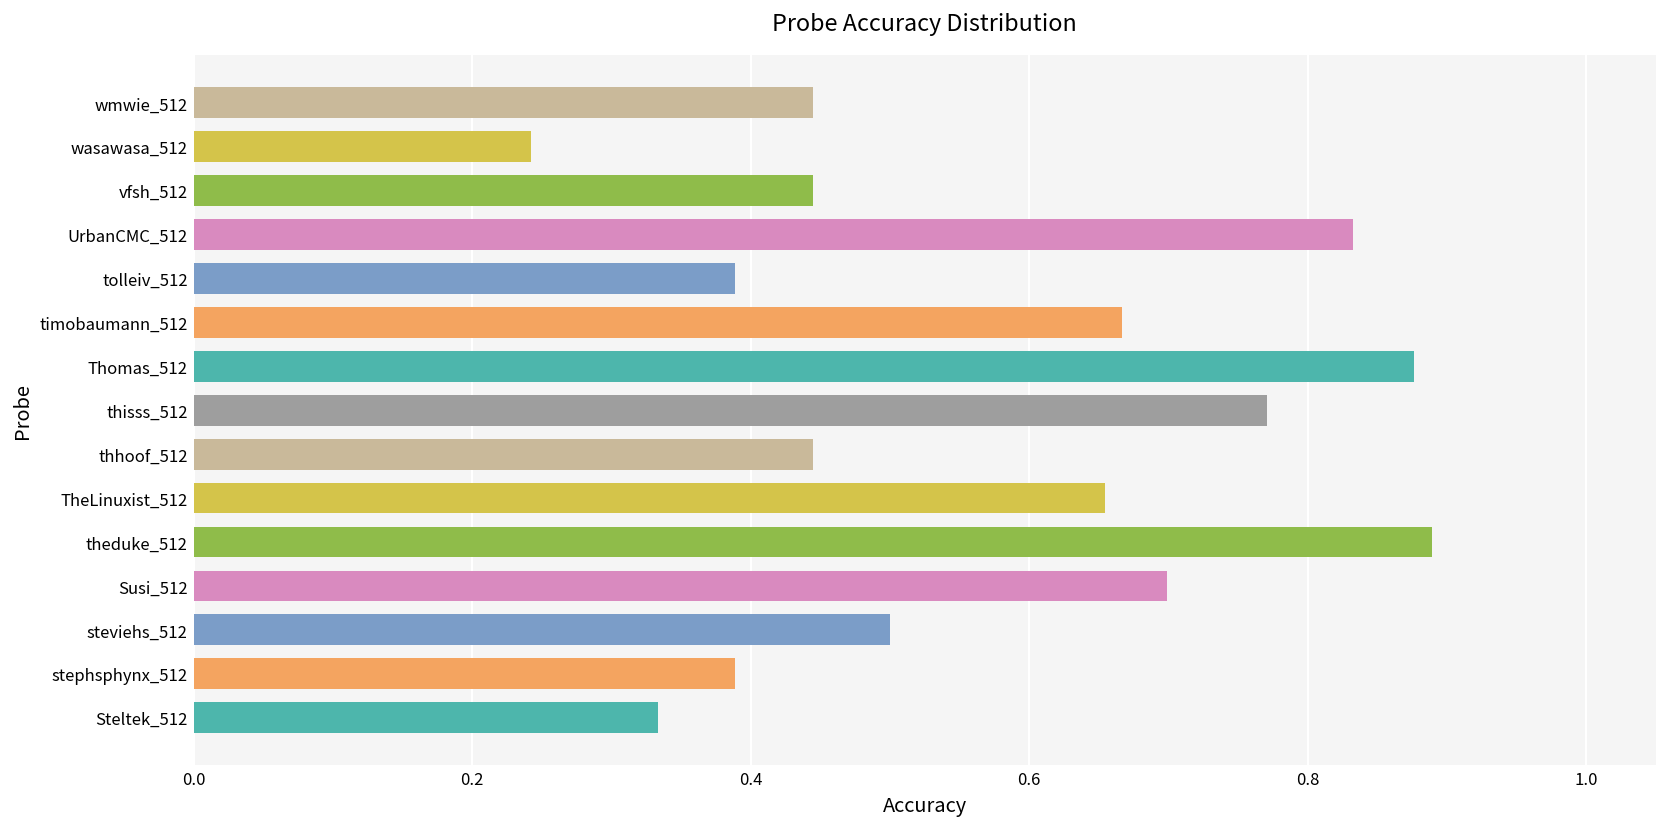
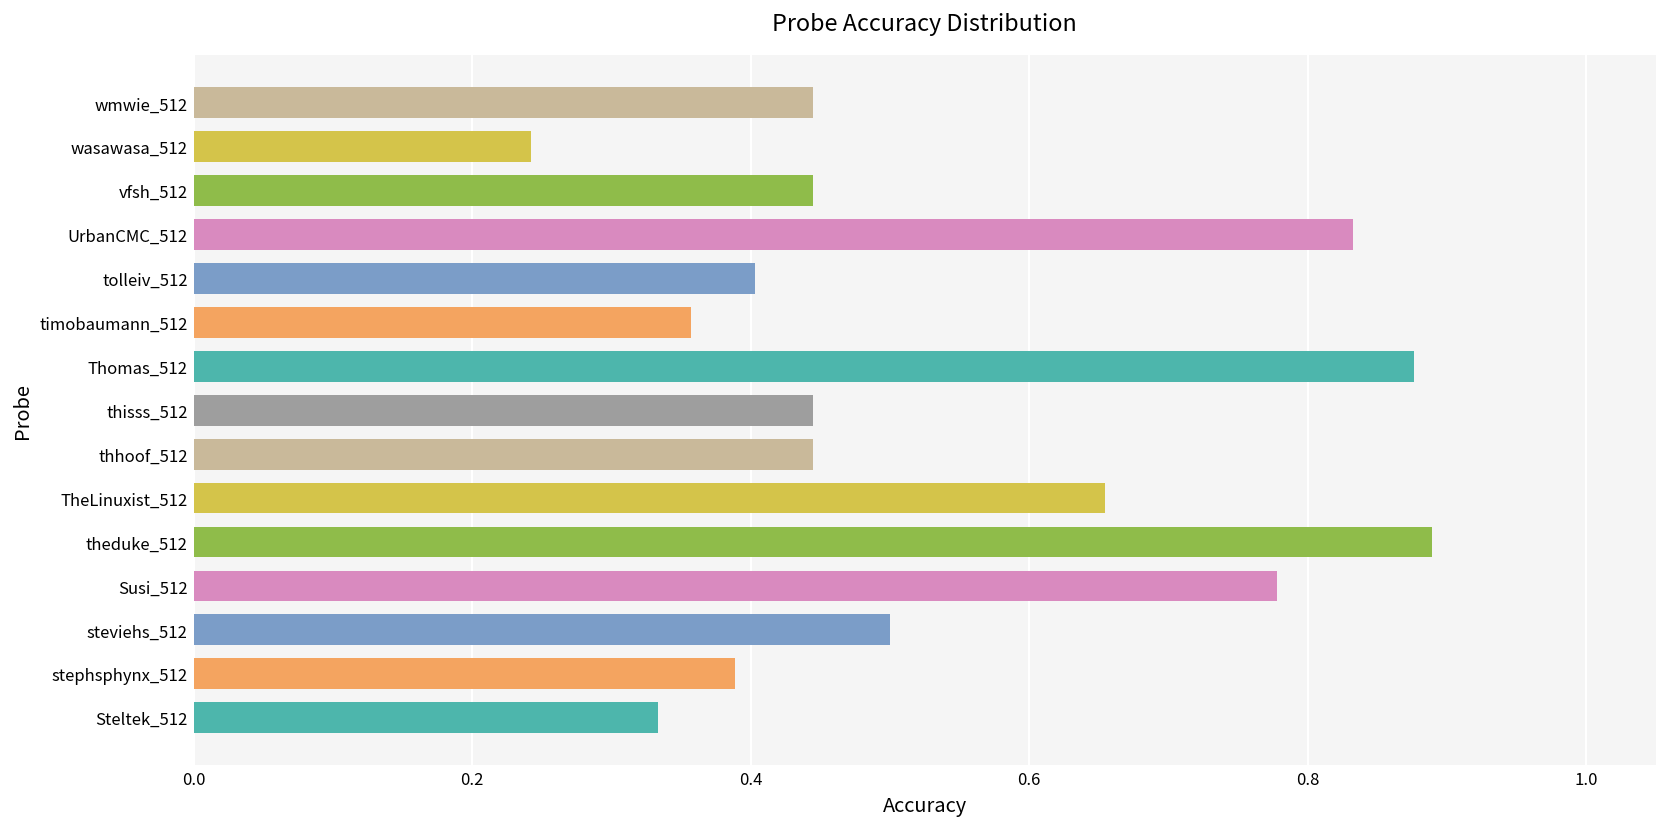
  {
    "wmwie_512": 0.444,
    "wasawasa_512": 0.242,
    "vfsh_512": 0.444,
    "UrbanCMC_512": 0.832,
-   "tolleiv_512": 0.389,
-   "timobaumann_512": 0.667,
+   "tolleiv_512": 0.403,
+   "timobaumann_512": 0.357,
    "Thomas_512": 0.876,
-   "thisss_512": 0.771,
+   "thisss_512": 0.444,
    "thhoof_512": 0.444,
    "TheLinuxist_512": 0.654,
    "theduke_512": 0.889,
-   "Susi_512": 0.699,
+   "Susi_512": 0.778,
    "steviehs_512": 0.500,
    "stephsphynx_512": 0.389,
    "Steltek_512": 0.333
  }
